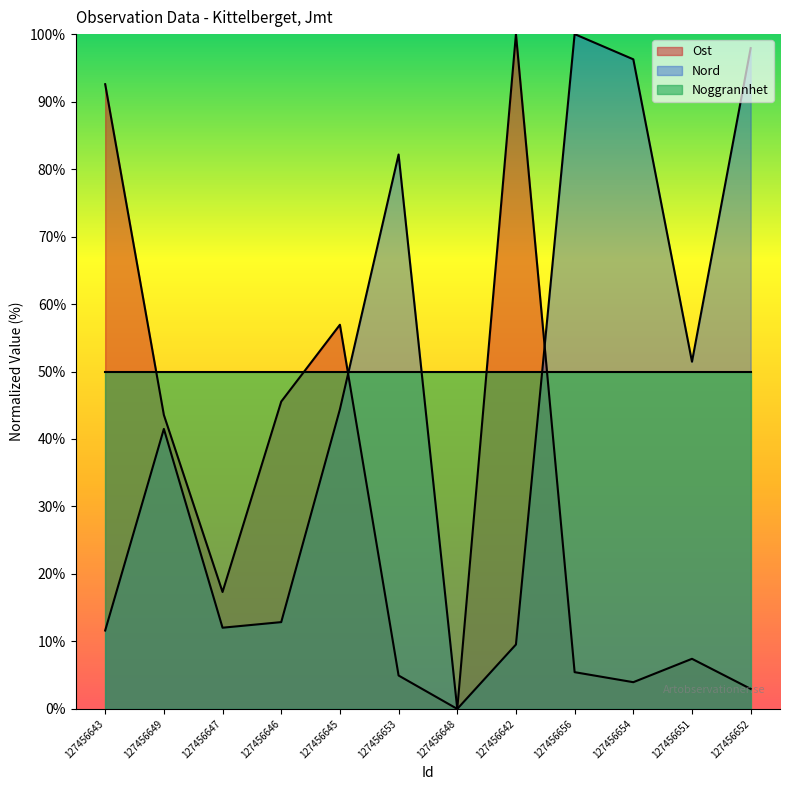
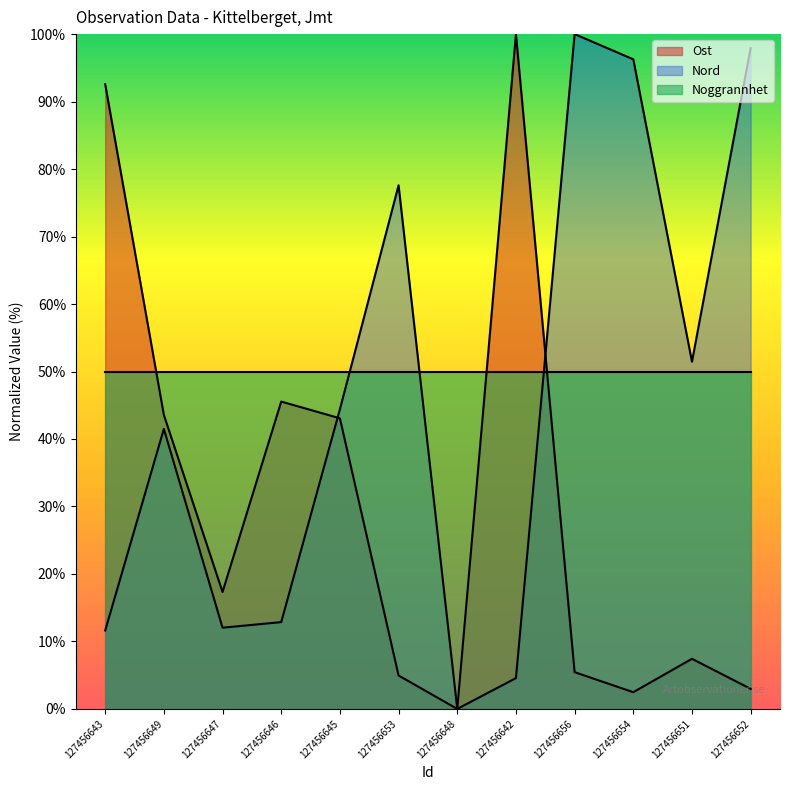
  {
    "Ost": {
      "127456643": "93%",
      "127456649": "44%",
      "127456647": "17%",
      "127456646": "46%",
-     "127456645": "57%",
+     "127456645": "43%",
      "127456653": "5%",
      "127456642": "100%",
      "127456656": "5%",
-     "127456654": "4%",
+     "127456654": "2%",
      "127456651": "7%",
      "127456652": "3%"
    },
    "Nord": {
      "127456643": "12%",
      "127456649": "41%",
      "127456647": "12%",
      "127456646": "13%",
      "127456645": "44%",
-     "127456653": "82%",
-     "127456642": "10%",
+     "127456653": "78%",
+     "127456642": "5%",
      "127456656": "100%",
      "127456654": "96%",
      "127456651": "51%"
    },
    "Noggrannhet": {
      "127456643": "50%",
      "127456649": "50%",
      "127456647": "50%",
      "127456646": "50%",
      "127456645": "50%",
      "127456653": "50%",
      "127456648": "50%",
      "127456642": "50%",
      "127456656": "50%",
      "127456654": "50%",
      "127456651": "50%",
      "127456652": "50%"
    }
  }
